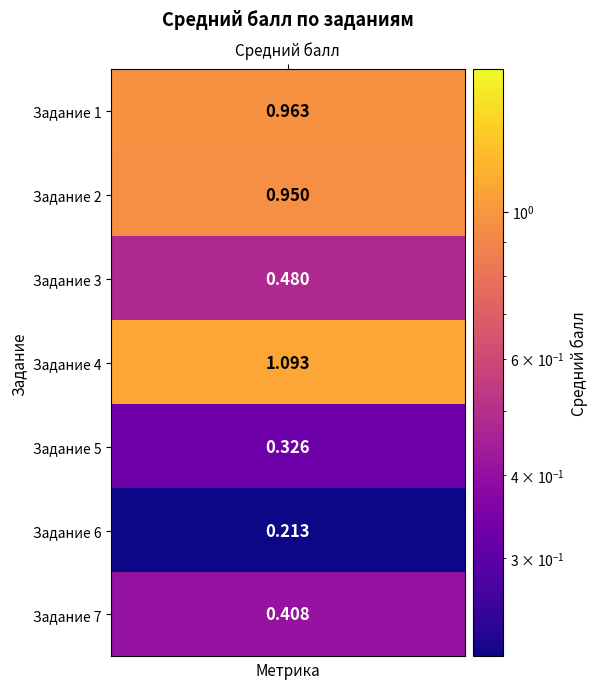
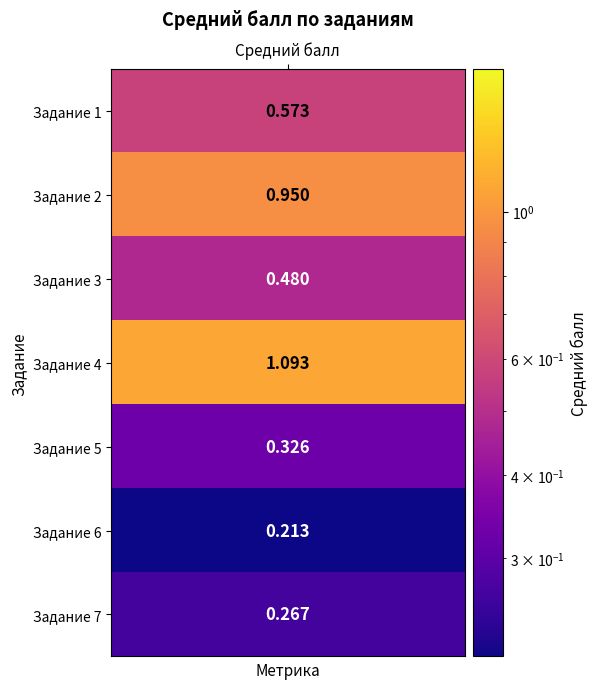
  {
    "Задание 1": {
-     "Средний балл": 0.963
+     "Средний балл": 0.573
    },
    "Задание 2": {
      "Средний балл": 0.950
    },
    "Задание 3": {
      "Средний балл": 0.480
    },
    "Задание 4": {
      "Средний балл": 1.093
    },
    "Задание 5": {
      "Средний балл": 0.326
    },
    "Задание 6": {
      "Средний балл": 0.213
    },
    "Задание 7": {
-     "Средний балл": 0.408
+     "Средний балл": 0.267
    }
  }
